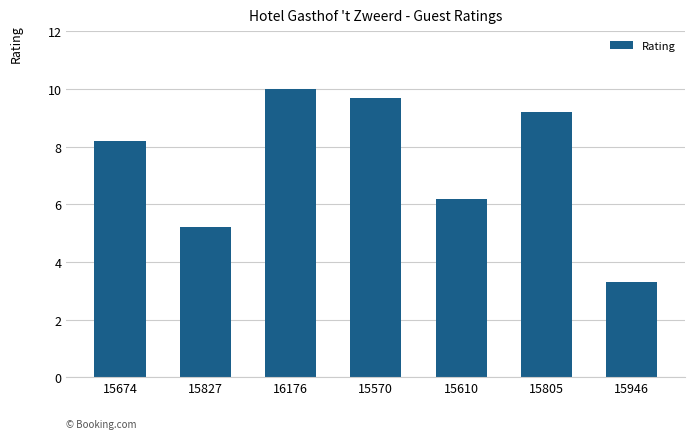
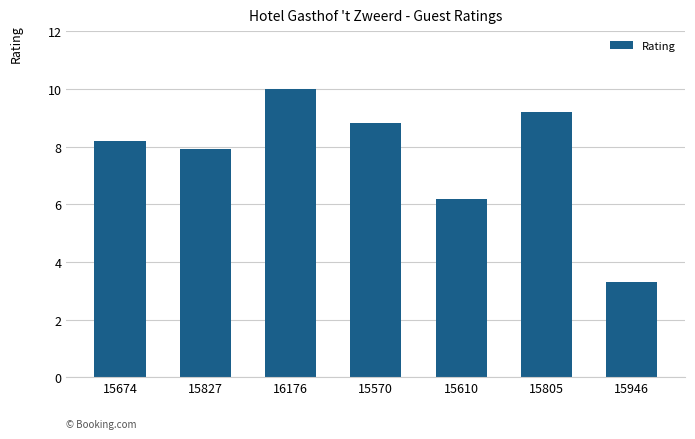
  {
    "15674": 8.2,
-   "15827": 5.2,
+   "15827": 7.9,
    "16176": 10.0,
-   "15570": 9.7,
+   "15570": 8.8,
    "15610": 6.2,
    "15805": 9.2,
    "15946": 3.3
  }
